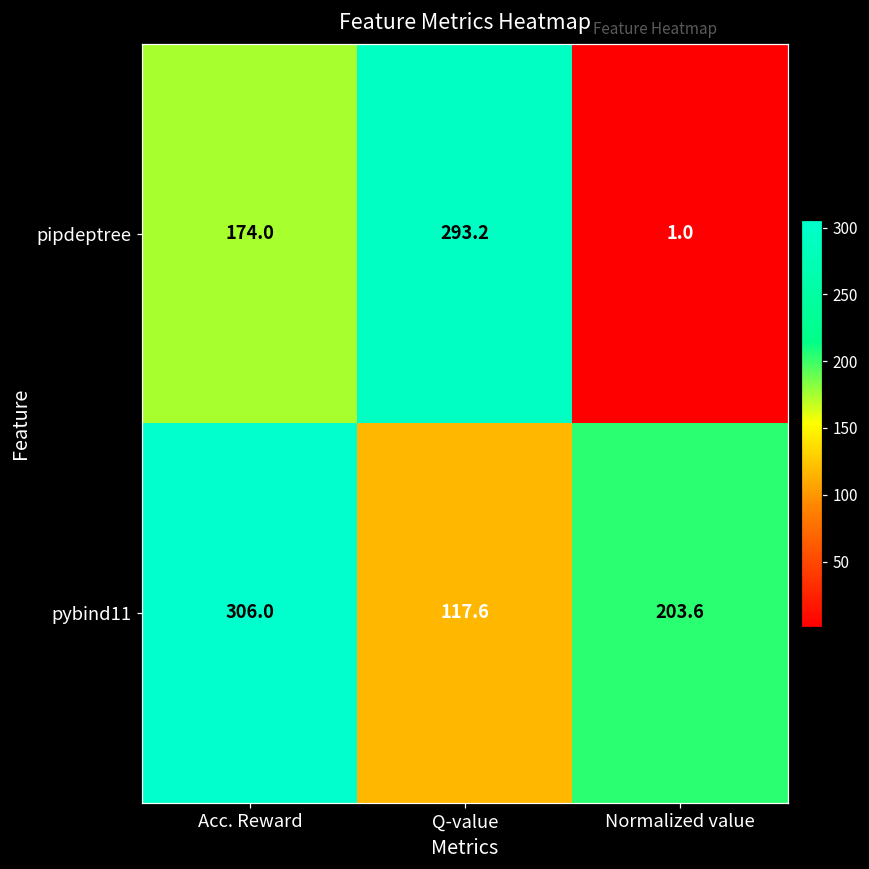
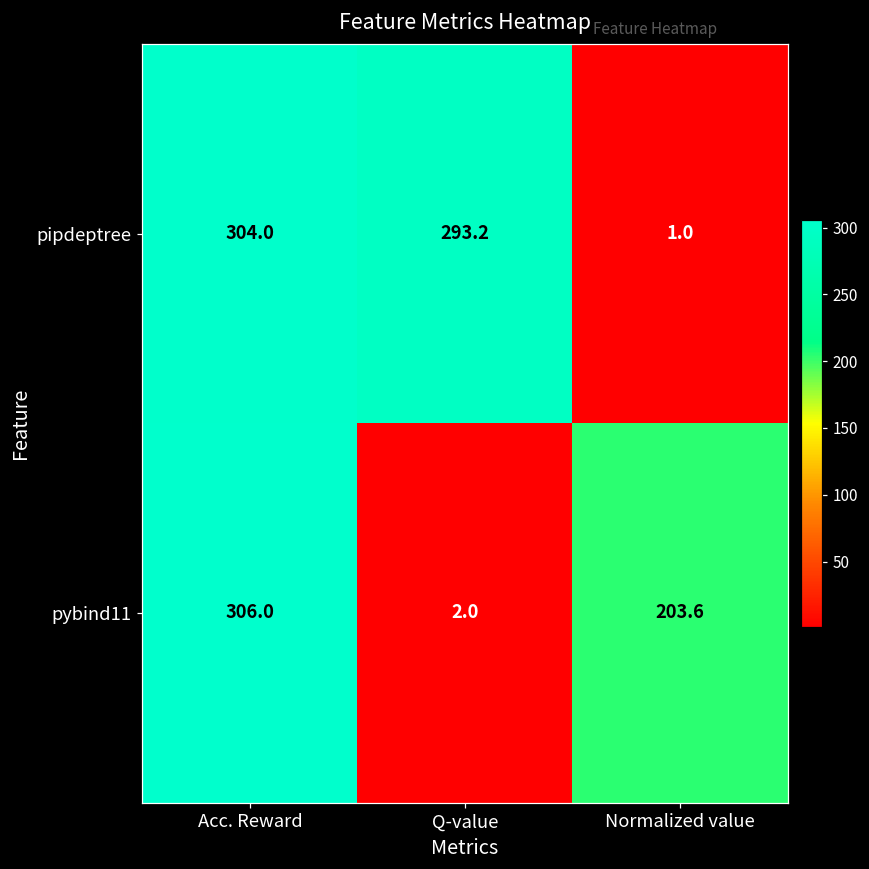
  {
    "pipdeptree": {
-     "Acc. Reward": 174.0,
+     "Acc. Reward": 304.0,
      "Q-value": 293.2,
      "Normalized value": 1.0
    },
    "pybind11": {
      "Acc. Reward": 306.0,
-     "Q-value": 117.6,
+     "Q-value": 2.0,
      "Normalized value": 203.6
    }
  }
